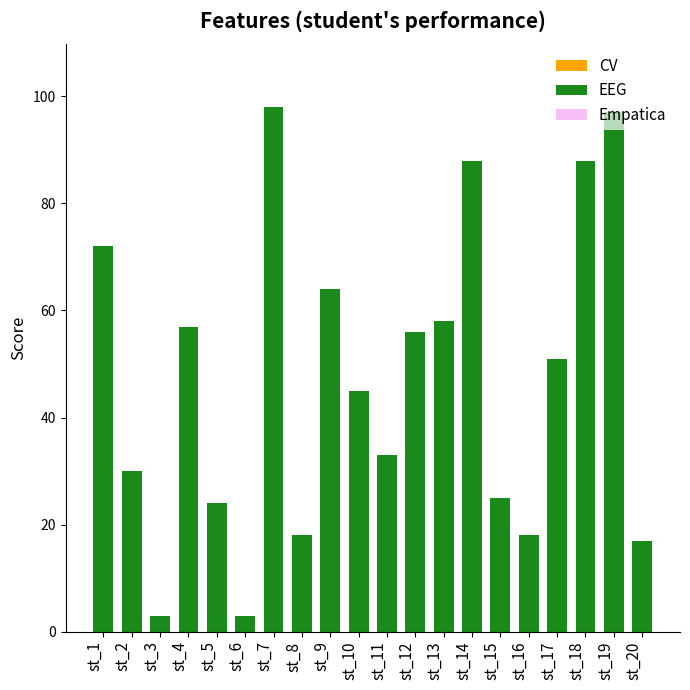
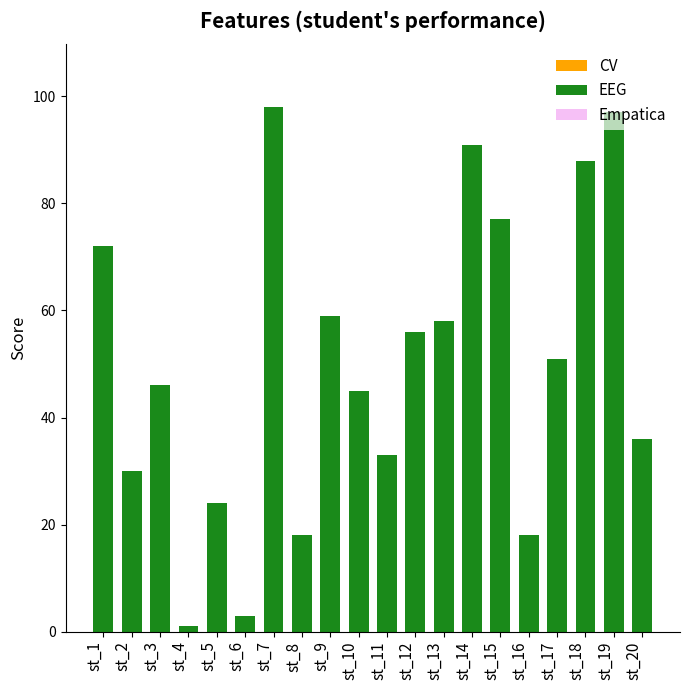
  {
    "st_1": 72,
    "st_2": 30,
-   "st_3": 3,
-   "st_4": 57,
+   "st_3": 46,
+   "st_4": 1,
    "st_5": 24,
    "st_6": 3,
    "st_7": 98,
    "st_8": 18,
-   "st_9": 64,
+   "st_9": 59,
    "st_10": 45,
    "st_11": 33,
    "st_12": 56,
    "st_13": 58,
-   "st_14": 88,
-   "st_15": 25,
+   "st_14": 91,
+   "st_15": 77,
    "st_16": 18,
    "st_17": 51,
    "st_18": 88,
-   "st_20": 17
+   "st_20": 36
  }
